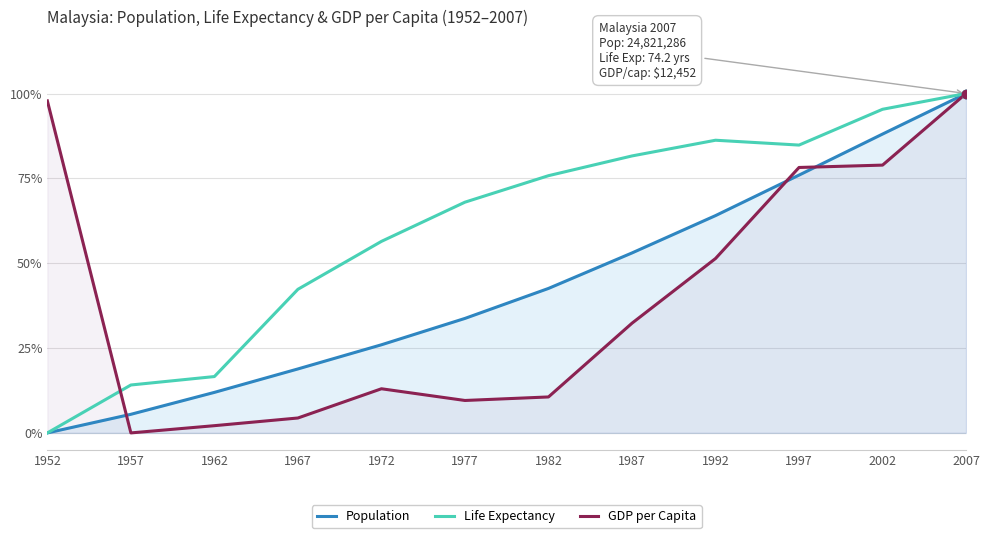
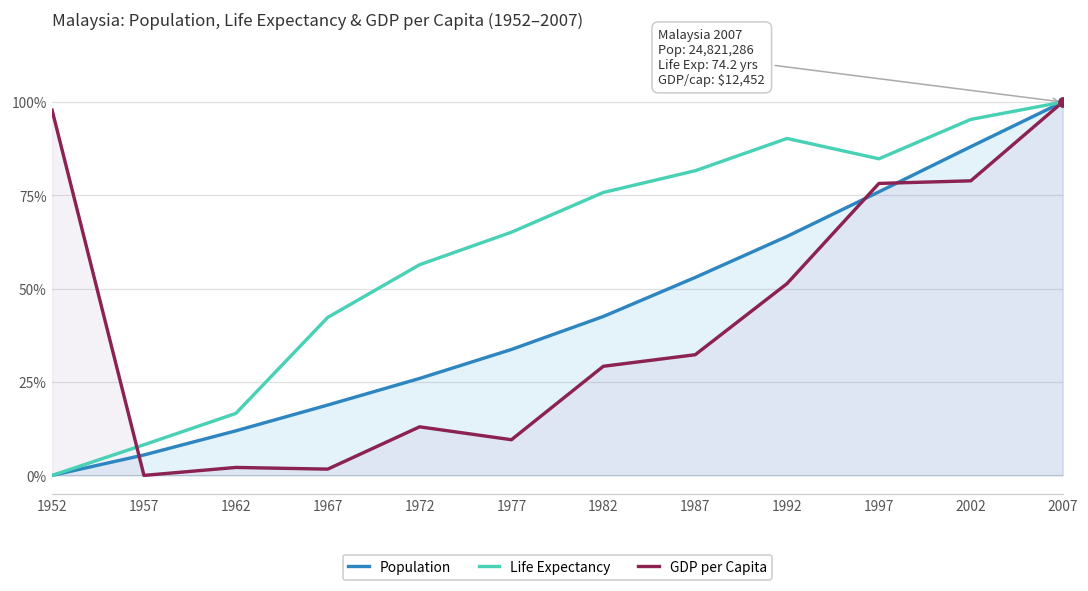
  {
    "Life Expectancy": {
-     "1957": "14%",
+     "1957": "8%",
      "1962": "17%",
      "1967": "42%",
      "1972": "56%",
-     "1977": "68%",
+     "1977": "65%",
      "1982": "76%",
      "1987": "82%",
-     "1992": "86%",
+     "1992": "90%",
      "1997": "85%",
      "2002": "95%"
    },
    "GDP per Capita": {
      "1952": "98%",
      "1957": "0%",
      "1962": "2%",
-     "1967": "4%",
+     "1967": "2%",
      "1972": "13%",
      "1977": "10%",
-     "1982": "11%",
+     "1982": "29%",
      "1987": "32%",
      "1992": "51%",
      "1997": "78%",
      "2002": "79%"
    }
  }
